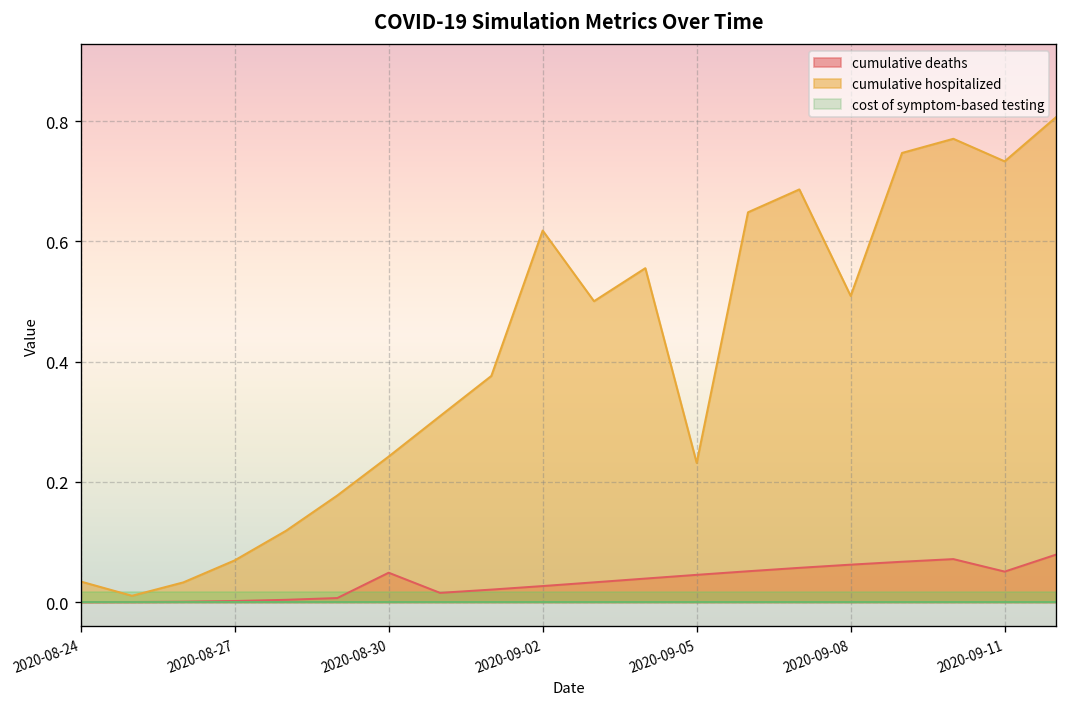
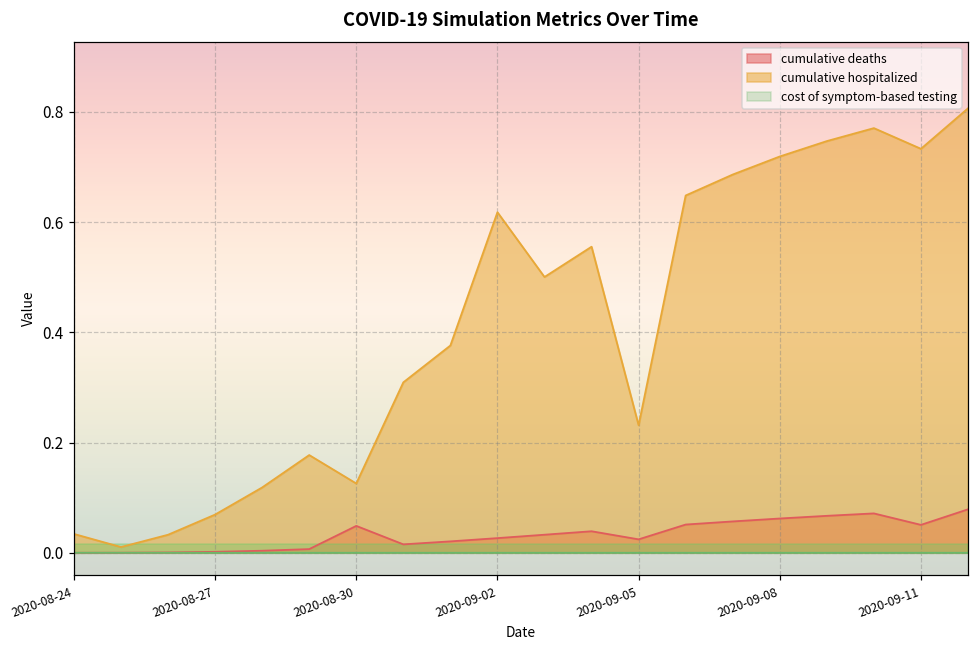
  {
    "cumulative deaths": {
      "2020-08-30": 0.05,
      "2020-09-02": 0.03,
-     "2020-09-05": 0.05,
+     "2020-09-05": 0.02,
      "2020-09-08": 0.06,
      "2020-09-11": 0.05
    },
    "cumulative hospitalized": {
      "2020-08-24": 0.03,
      "2020-08-27": 0.07,
-     "2020-08-30": 0.24,
+     "2020-08-30": 0.13,
      "2020-09-02": 0.62,
      "2020-09-05": 0.23,
-     "2020-09-08": 0.51,
+     "2020-09-08": 0.72,
      "2020-09-11": 0.73
    },
    "cost of symptom-based testing": {
      "2020-08-30": 0.00,
      "2020-09-02": 0.00,
      "2020-09-05": 0.00,
      "2020-09-08": 0.00,
      "2020-09-11": 0.00
    }
  }
